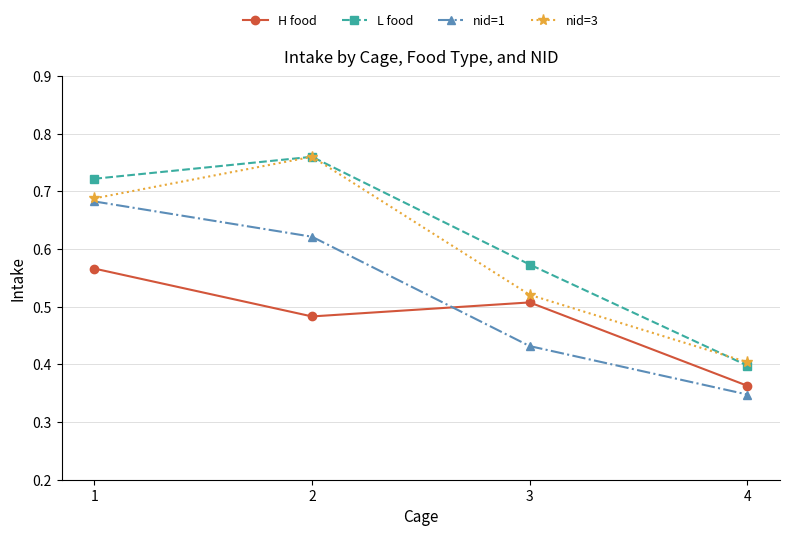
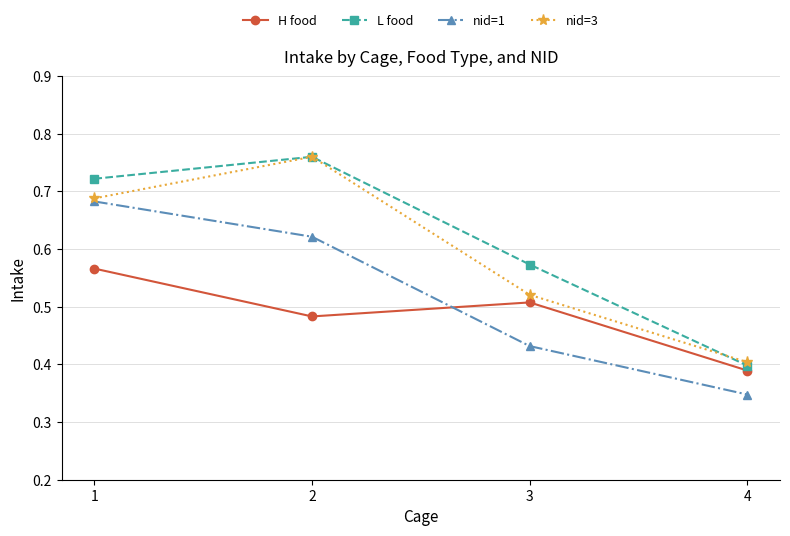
  {
    "H food": {
      "1": 0.57,
      "2": 0.48,
      "3": 0.51,
-     "4": 0.36
+     "4": 0.39
    },
    "nid=3": {
      "1": 0.69,
      "3": 0.52,
      "4": 0.40
    }
  }
